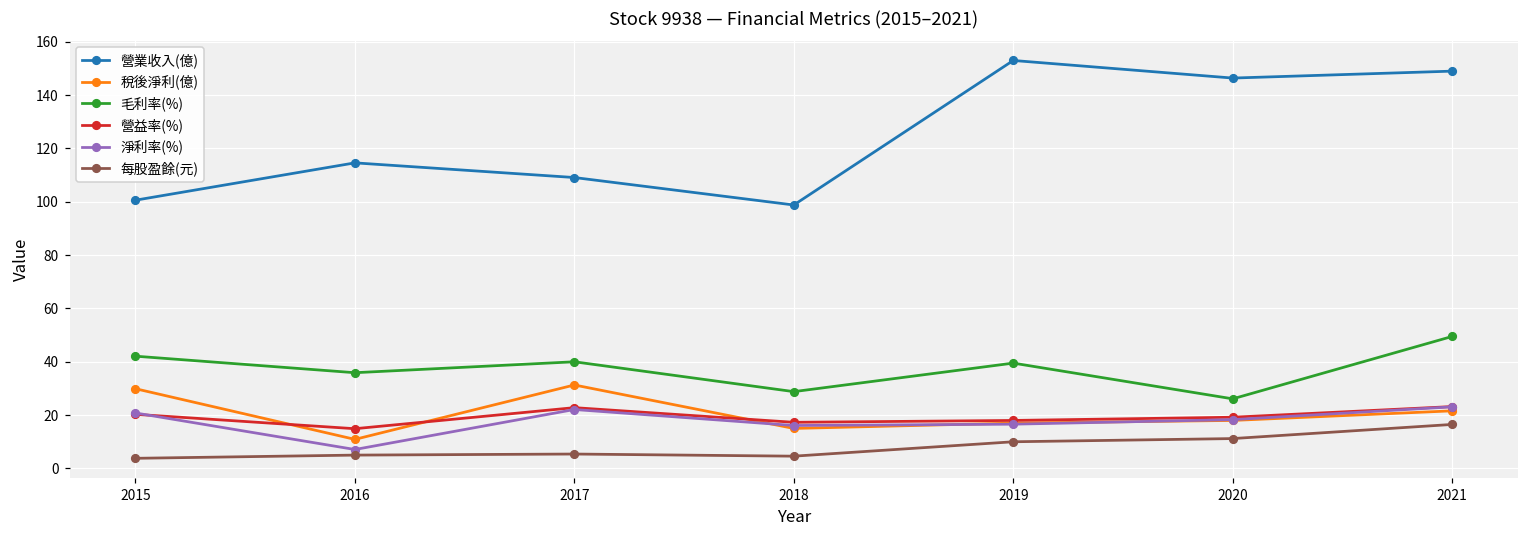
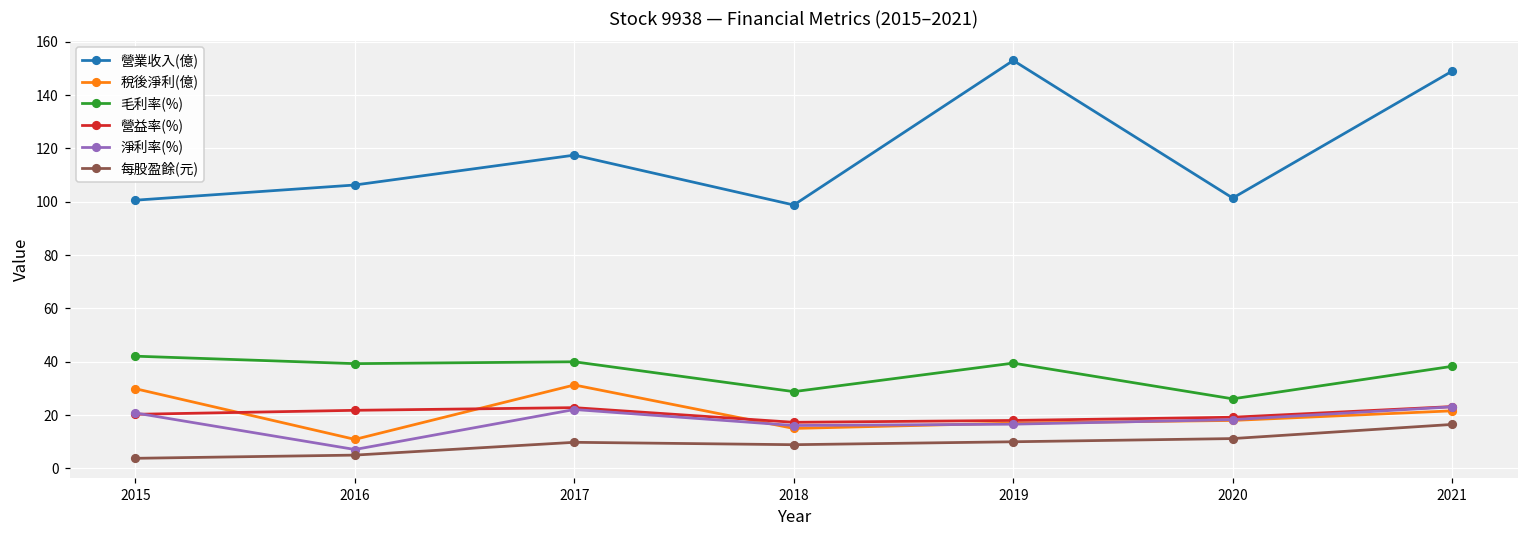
  {
    "營業收入(億)": {
      "2015": 101,
-     "2016": 115,
-     "2017": 109,
+     "2016": 106,
+     "2017": 118,
      "2018": 99,
      "2019": 153,
-     "2020": 146,
+     "2020": 101,
      "2021": 149
    },
    "稅後淨利(億)": {
      "2015": 30,
      "2016": 11,
      "2017": 31,
      "2018": 15,
      "2021": 22
    },
    "毛利率(%)": {
      "2015": 42,
-     "2016": 36,
+     "2016": 39,
      "2017": 40,
      "2018": 29,
      "2019": 40,
      "2020": 26,
-     "2021": 50
+     "2021": 38
    },
    "營益率(%)": {
-     "2016": 15,
+     "2016": 22,
      "2018": 17
    },
    "淨利率(%)": {
      "2016": 7,
      "2018": 16
    },
    "每股盈餘(元)": {
      "2015": 4,
      "2016": 5,
-     "2017": 5,
-     "2018": 5,
+     "2017": 10,
+     "2018": 9,
      "2019": 10,
      "2020": 11,
      "2021": 17
    }
  }
